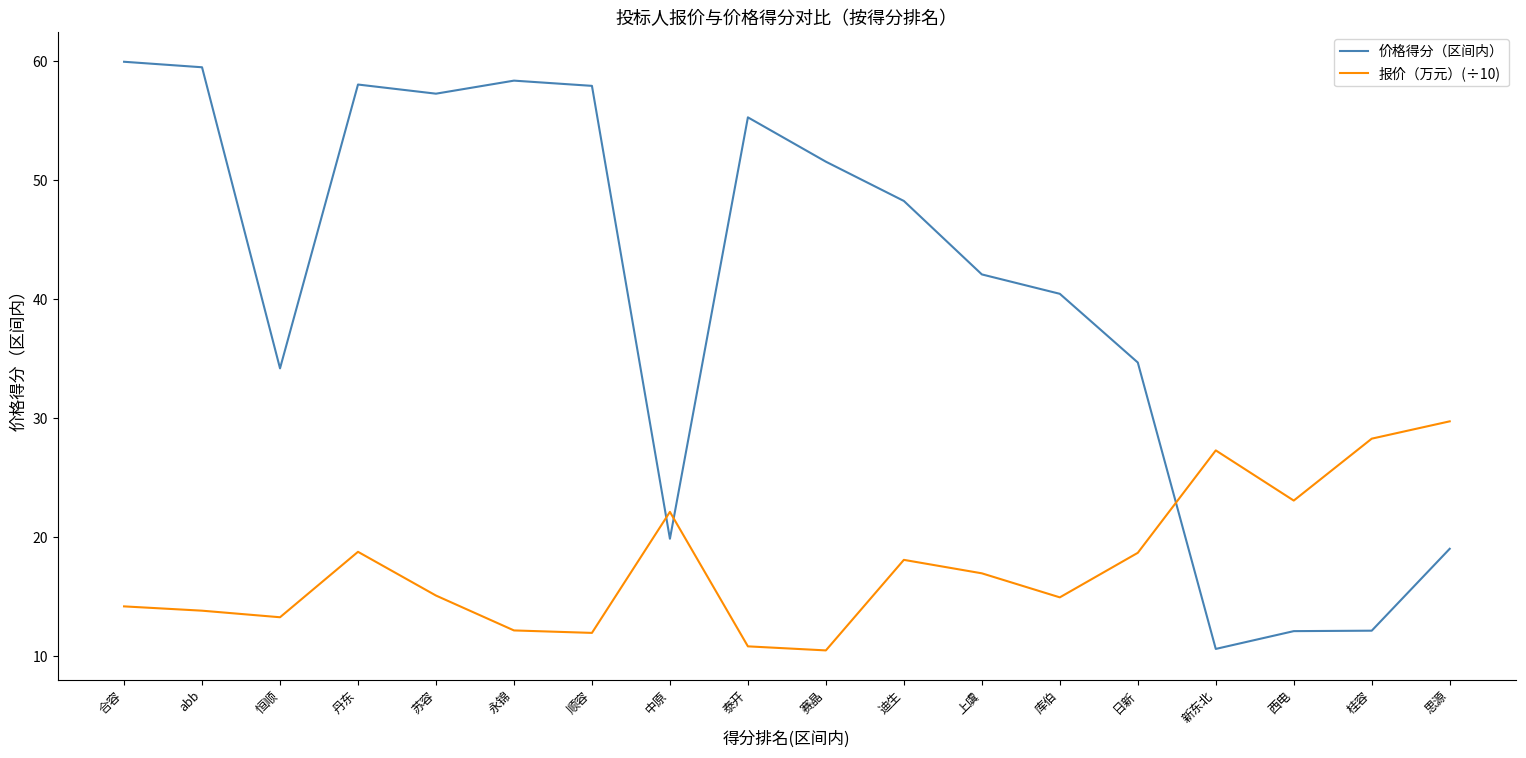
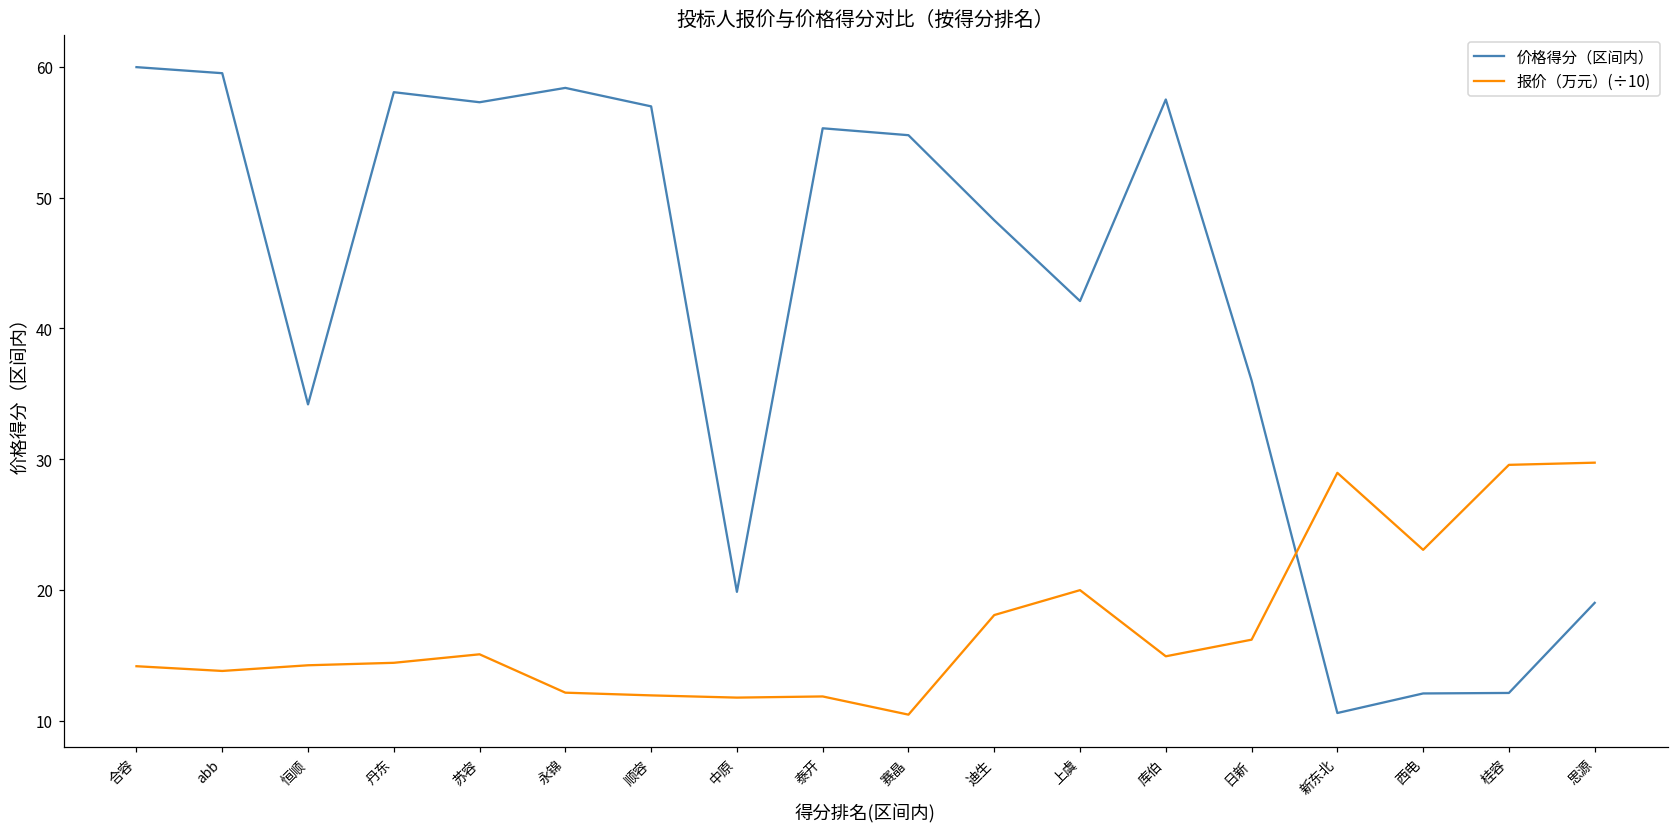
  {
    "价格得分（区间内）": {
      "合容": 60.0,
      "abb": 59.5,
      "恒顺": 34.2,
      "丹东": 58.1,
      "苏容": 57.3,
      "永锦": 58.4,
-     "顺容": 57.9,
+     "顺容": 57.0,
      "中原": 19.9,
      "泰开": 55.3,
-     "赛晶": 51.6,
+     "赛晶": 54.8,
      "迪生": 48.3,
      "上虞": 42.1,
-     "库伯": 40.5,
-     "日新": 34.7,
+     "库伯": 57.5,
+     "日新": 36.0,
      "新东北": 10.6,
      "西电": 12.1,
      "桂容": 12.1,
      "思源": 19.0
    },
    "报价（万元）(÷10)": {
      "合容": 14.2,
      "abb": 13.8,
-     "恒顺": 13.3,
-     "丹东": 18.8,
+     "恒顺": 14.3,
+     "丹东": 14.4,
      "苏容": 15.1,
      "永锦": 12.2,
      "顺容": 12.0,
-     "中原": 22.1,
-     "泰开": 10.8,
+     "中原": 11.8,
+     "泰开": 11.9,
      "赛晶": 10.5,
      "迪生": 18.1,
-     "上虞": 17.0,
+     "上虞": 20.0,
      "库伯": 14.9,
-     "日新": 18.7,
-     "新东北": 27.3,
+     "日新": 16.2,
+     "新东北": 29.0,
      "西电": 23.1,
-     "桂容": 28.3,
+     "桂容": 29.6,
      "思源": 29.7
    }
  }
